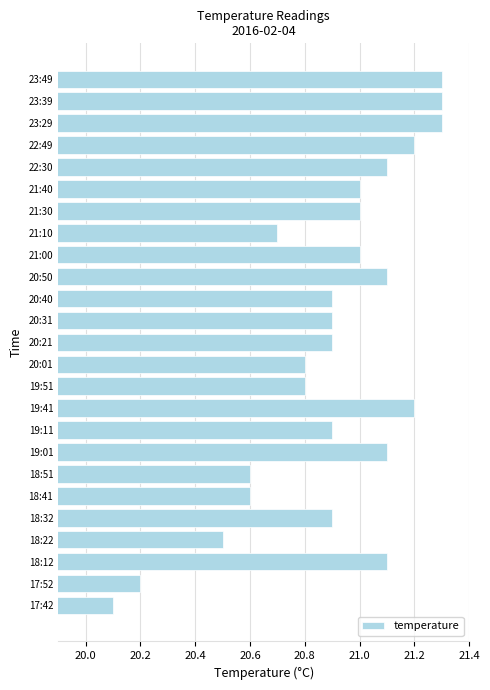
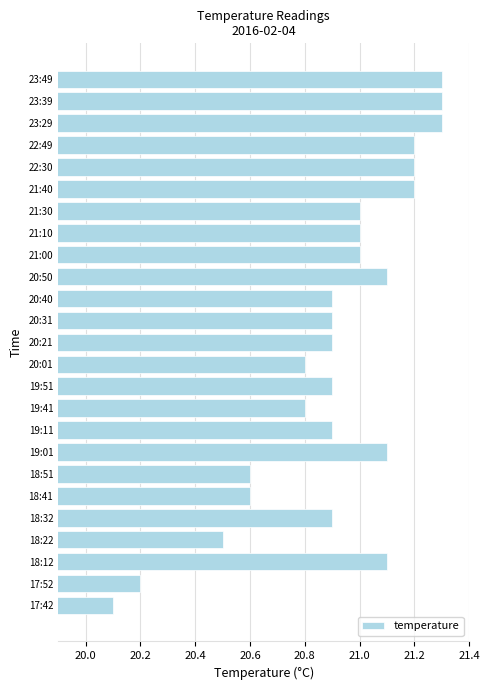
  {
    "23:49": 21.3,
    "23:39": 21.3,
    "23:29": 21.3,
    "22:49": 21.2,
-   "22:30": 21.1,
-   "21:40": 21.0,
+   "22:30": 21.2,
+   "21:40": 21.2,
    "21:30": 21.0,
-   "21:10": 20.7,
+   "21:10": 21.0,
    "21:00": 21.0,
    "20:50": 21.1,
    "20:40": 20.9,
    "20:31": 20.9,
    "20:21": 20.9,
    "20:01": 20.8,
-   "19:51": 20.8,
-   "19:41": 21.2,
+   "19:51": 20.9,
+   "19:41": 20.8,
    "19:11": 20.9,
    "19:01": 21.1,
    "18:51": 20.6,
    "18:41": 20.6,
    "18:32": 20.9,
    "18:22": 20.5,
    "18:12": 21.1,
    "17:52": 20.2,
    "17:42": 20.1
  }
